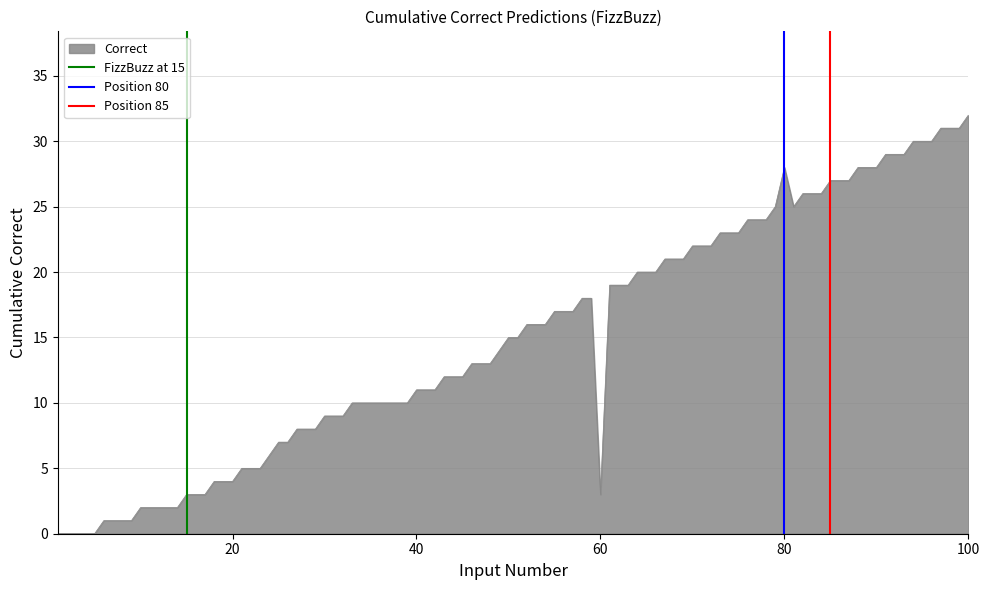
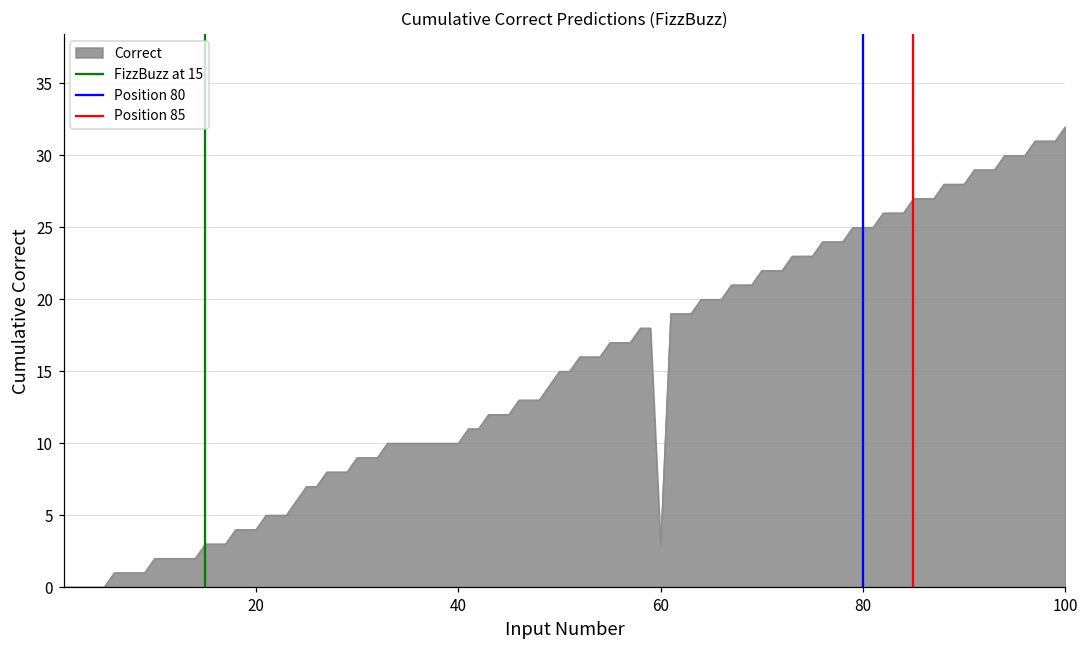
  {
    "20": 4,
-   "40": 11,
+   "40": 10,
    "60": 3,
-   "80": 28,
+   "80": 25,
    "100": 32
  }
